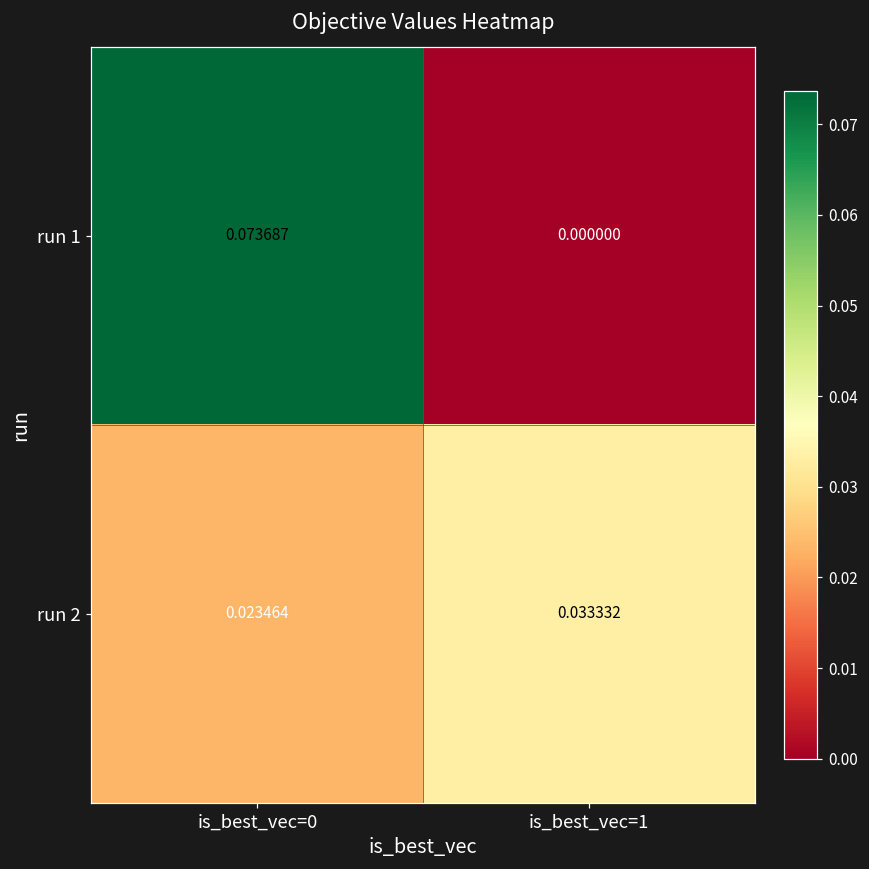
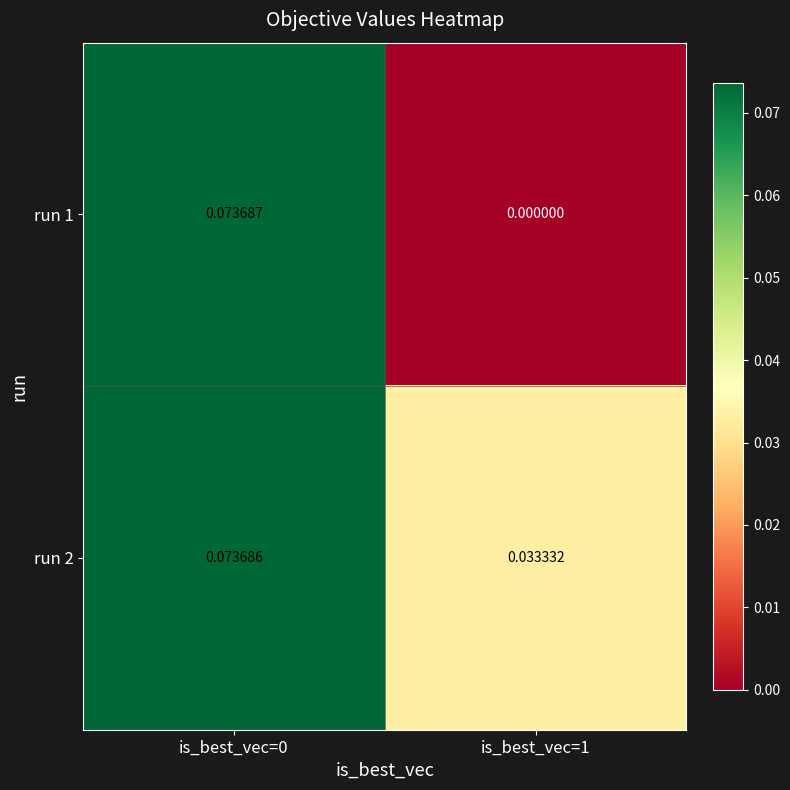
  {
    "run 1": {
      "is_best_vec=0": 0.073687,
      "is_best_vec=1": 0.000000
    },
    "run 2": {
-     "is_best_vec=0": 0.023464,
+     "is_best_vec=0": 0.073686,
      "is_best_vec=1": 0.033332
    }
  }
